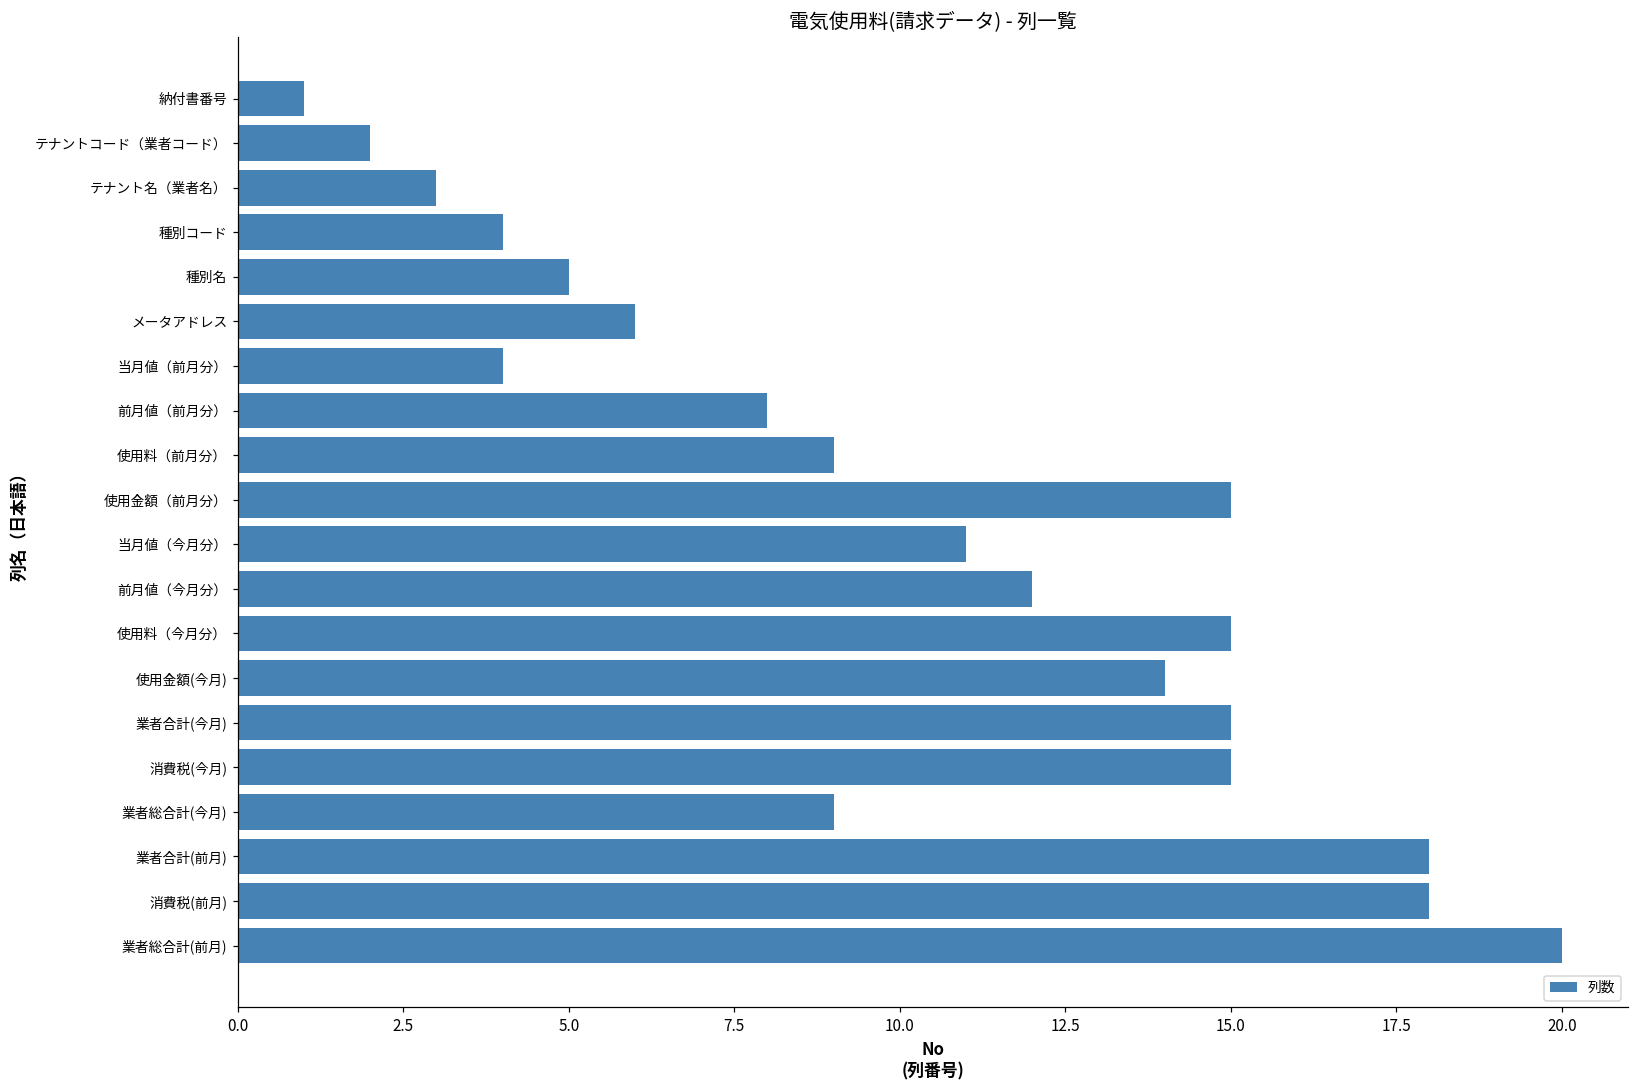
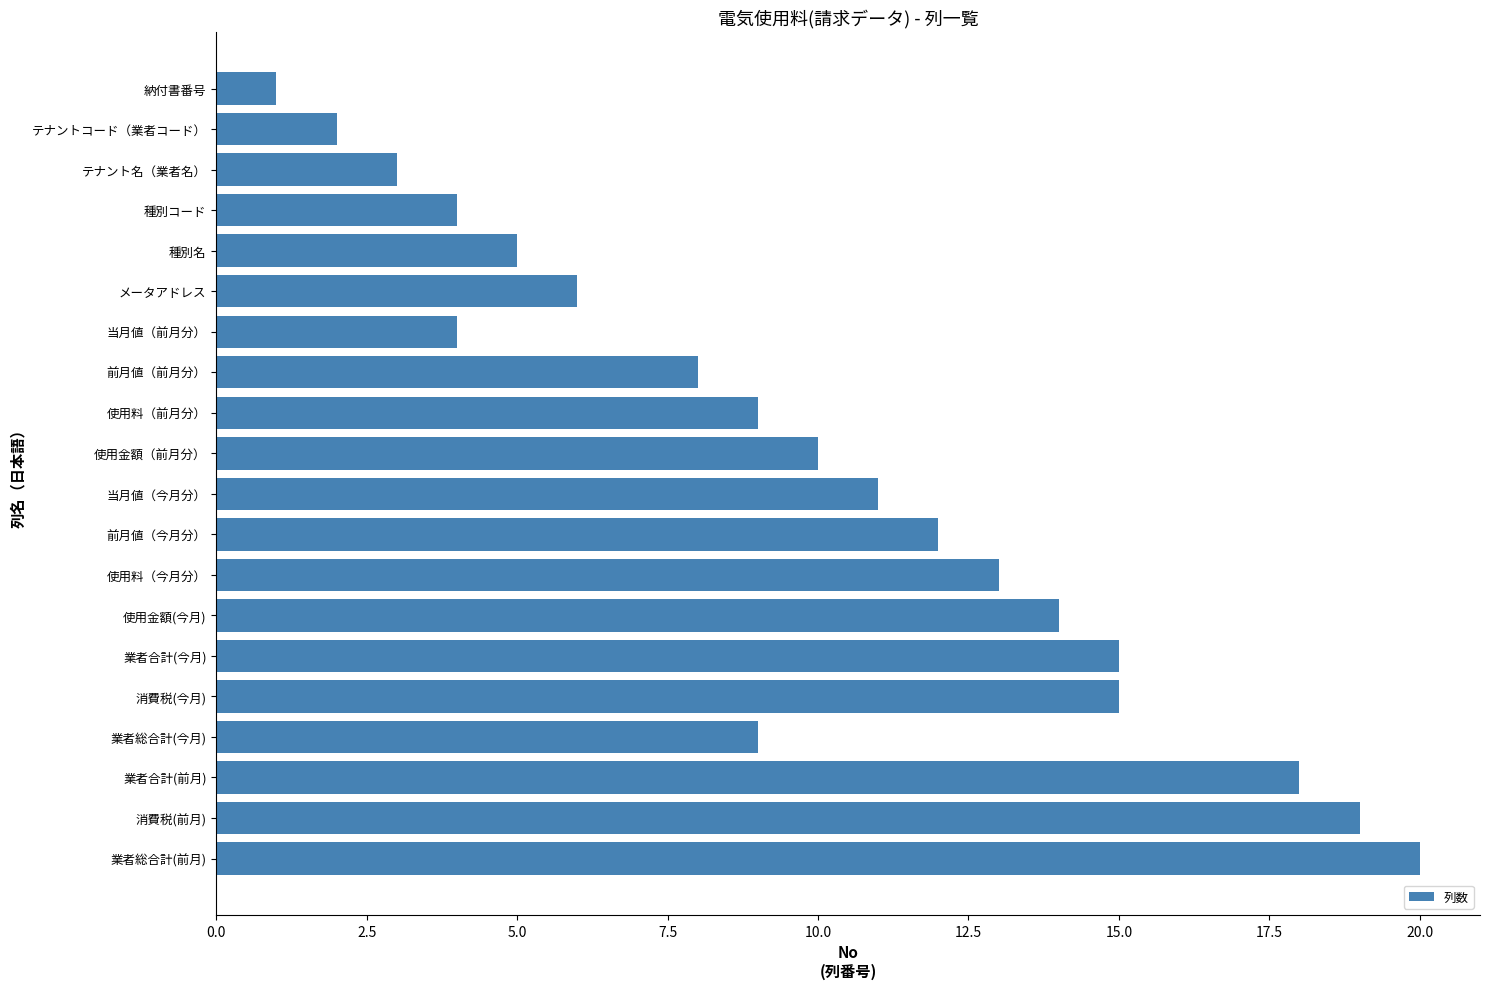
  {
    "納付書番号": 1,
    "テナントコード（業者コード）": 2,
    "テナント名（業者名）": 3,
    "種別コード": 4,
    "種別名": 5,
    "メータアドレス": 6,
    "当月値（前月分）": 4,
    "前月値（前月分）": 8,
    "使用料（前月分）": 9,
-   "使用金額（前月分）": 15,
+   "使用金額（前月分）": 10,
    "当月値（今月分）": 11,
    "前月値（今月分）": 12,
-   "使用料（今月分）": 15,
+   "使用料（今月分）": 13,
    "使用金額(今月)": 14,
    "業者合計(今月)": 15,
    "消費税(今月)": 15,
    "業者総合計(今月)": 9,
    "業者合計(前月)": 18,
-   "消費税(前月)": 18,
+   "消費税(前月)": 19,
    "業者総合計(前月)": 20
  }
